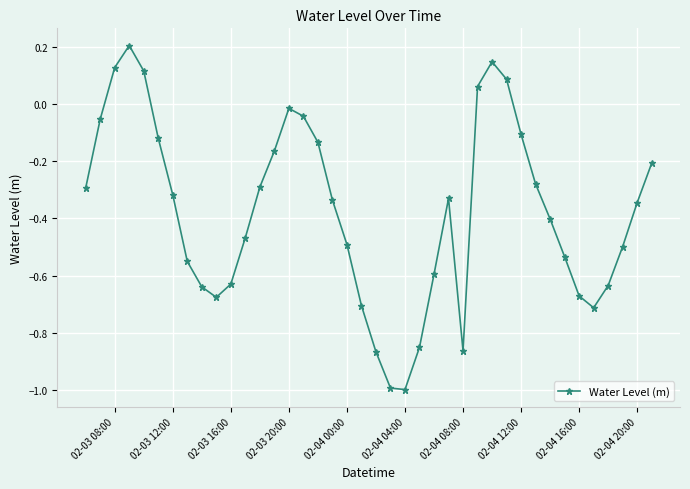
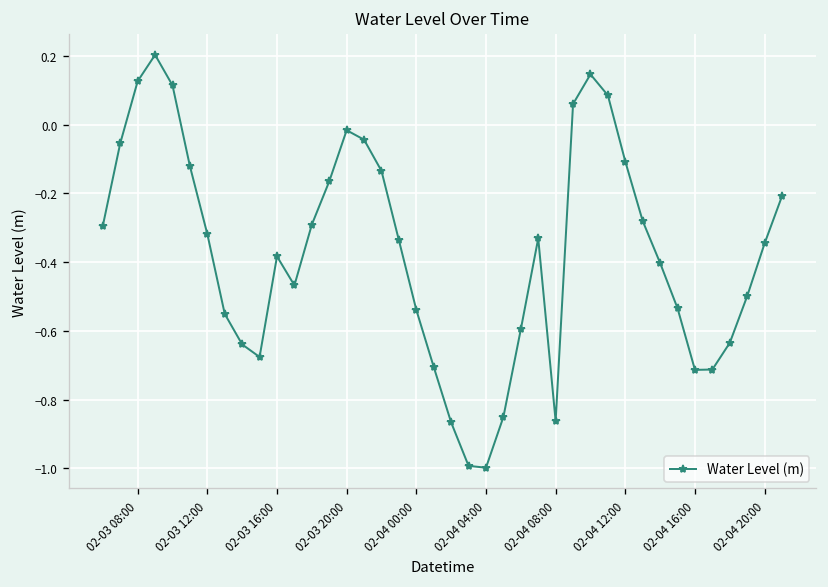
  {
    "02-03 08:00": 0.13,
    "02-03 12:00": -0.32,
-   "02-03 16:00": -0.63,
+   "02-03 16:00": -0.38,
    "02-03 20:00": -0.02,
-   "02-04 00:00": -0.49,
+   "02-04 00:00": -0.54,
    "02-04 04:00": -1.00,
    "02-04 08:00": -0.86,
    "02-04 12:00": -0.11,
-   "02-04 16:00": -0.67,
+   "02-04 16:00": -0.71,
    "02-04 20:00": -0.35
  }
